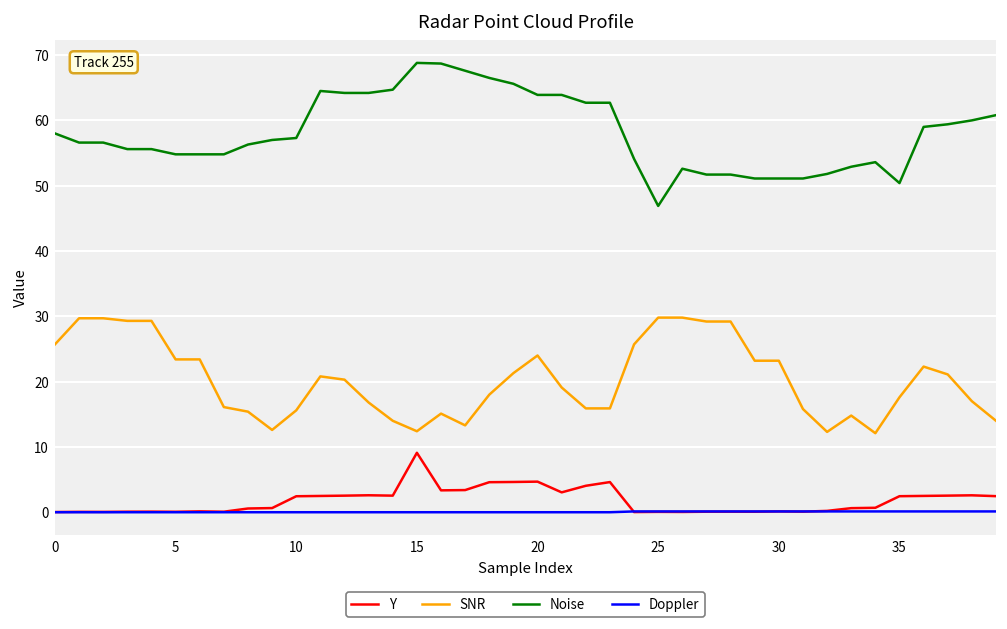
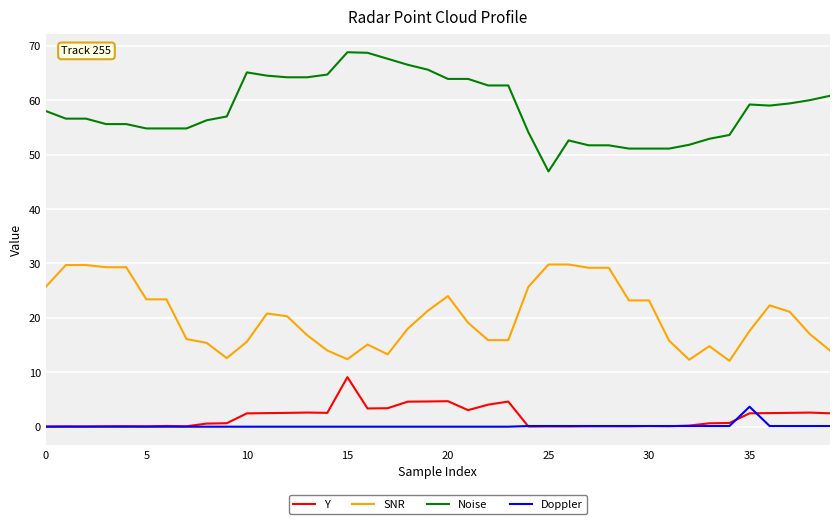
  {
    "Y": {
      "10": 2,
      "15": 9,
      "20": 5,
      "35": 2
    },
    "SNR": {
      "0": 26,
      "5": 23,
      "10": 16,
      "15": 12,
      "20": 24,
      "25": 30,
      "30": 23,
      "35": 18
    },
    "Noise": {
      "0": 58,
      "5": 55,
-     "10": 57,
+     "10": 65,
      "15": 69,
      "20": 64,
      "25": 47,
      "30": 51,
-     "35": 50
+     "35": 59
    },
    "Doppler": {
      "10": 0,
      "15": 0,
      "20": 0,
-     "35": 0
+     "35": 4
    }
  }
